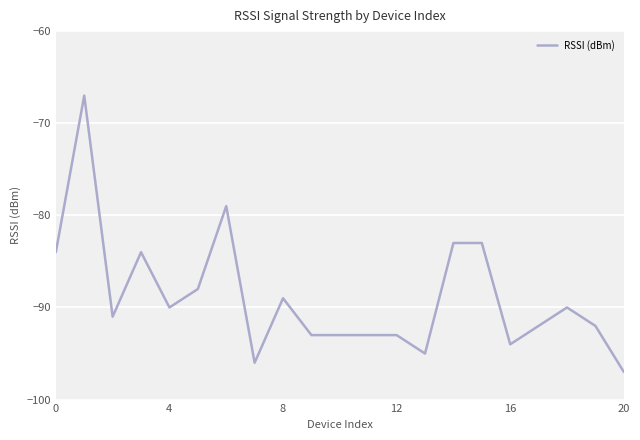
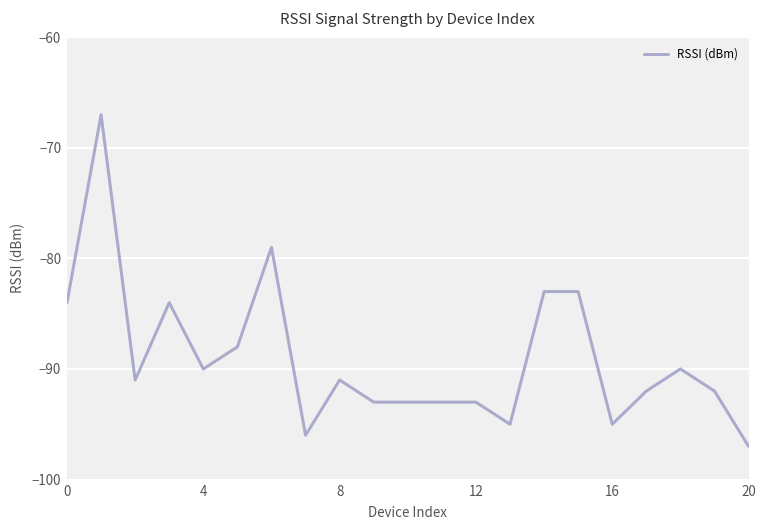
  {
    "0": -84,
    "4": -90,
-   "8": -89,
+   "8": -91,
    "12": -93,
-   "16": -94,
+   "16": -95,
    "20": -97
  }
